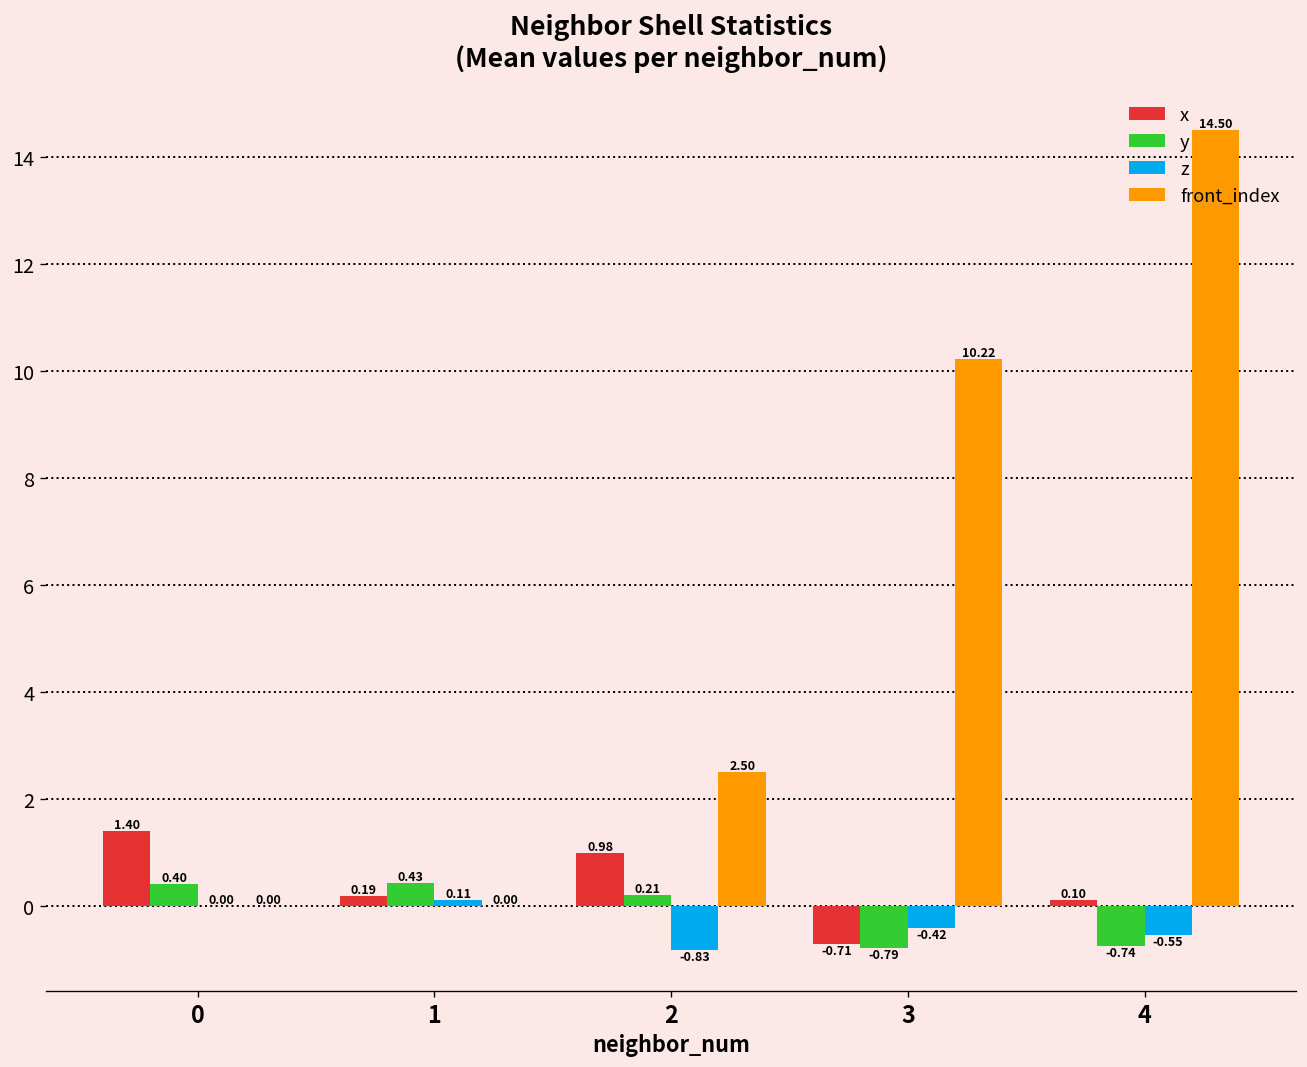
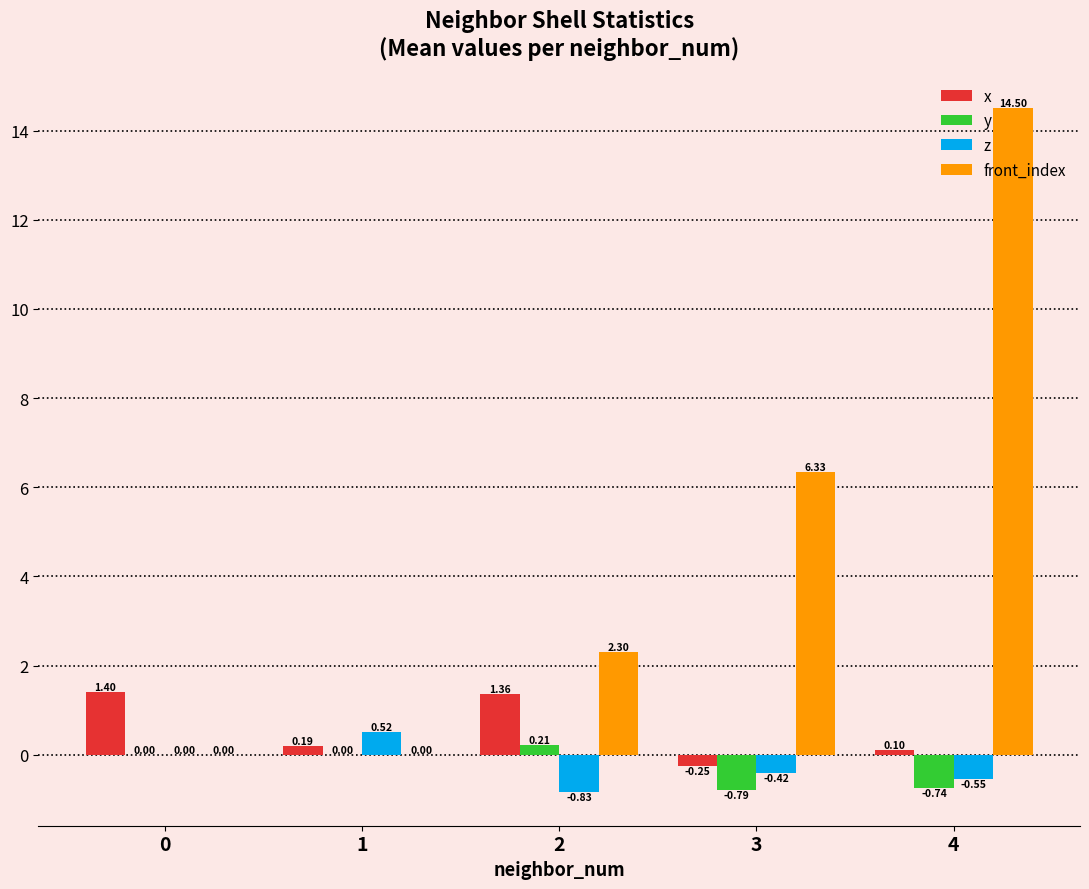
  {
    "x": {
      "0": 1.40,
      "1": 0.19,
-     "2": 0.98,
-     "3": -0.71,
+     "2": 1.36,
+     "3": -0.25,
      "4": 0.10
    },
    "y": {
-     "0": 0.40,
-     "1": 0.43,
+     "0": 0.00,
+     "1": 0.00,
      "2": 0.21,
      "3": -0.79,
      "4": -0.74
    },
    "z": {
      "0": 0.00,
-     "1": 0.11,
+     "1": 0.52,
      "2": -0.83,
      "3": -0.42,
      "4": -0.55
    },
    "front_index": {
      "0": 0.00,
      "1": 0.00,
-     "2": 2.50,
-     "3": 10.22,
+     "2": 2.30,
+     "3": 6.33,
      "4": 14.50
    }
  }
